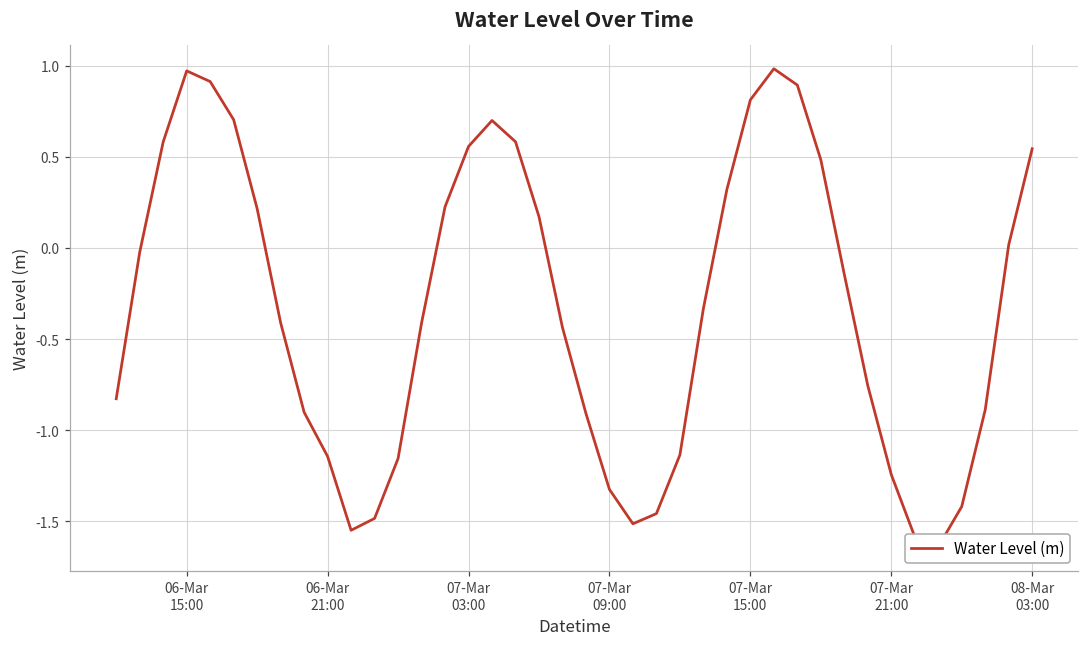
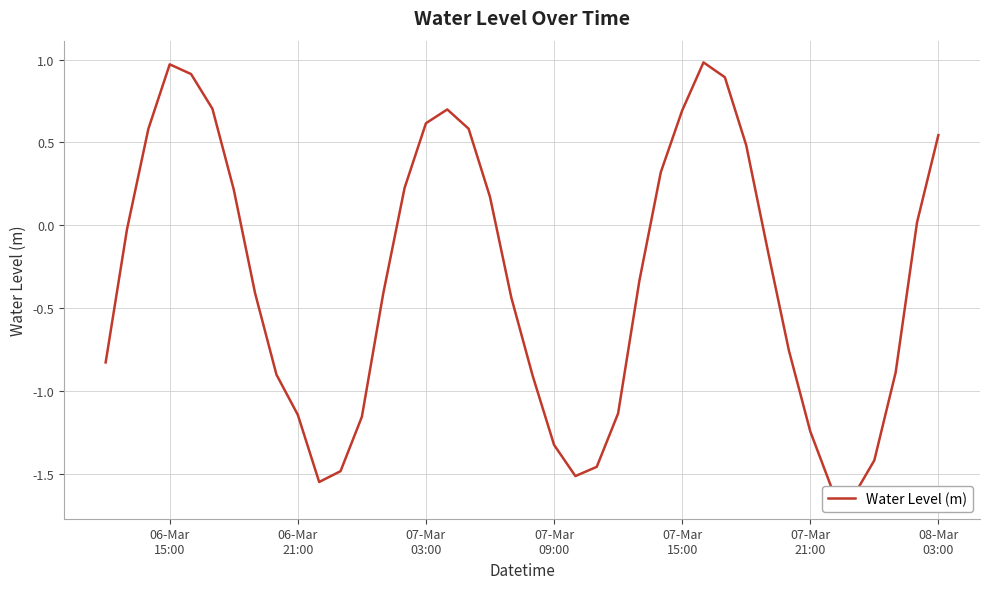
  {
    "06-Mar 15:00": 0.97,
    "06-Mar 21:00": -1.14,
-   "07-Mar 03:00": 0.56,
+   "07-Mar 03:00": 0.62,
    "07-Mar 09:00": -1.33,
-   "07-Mar 15:00": 0.81,
+   "07-Mar 15:00": 0.69,
    "07-Mar 21:00": -1.24,
    "08-Mar 03:00": 0.54
  }
